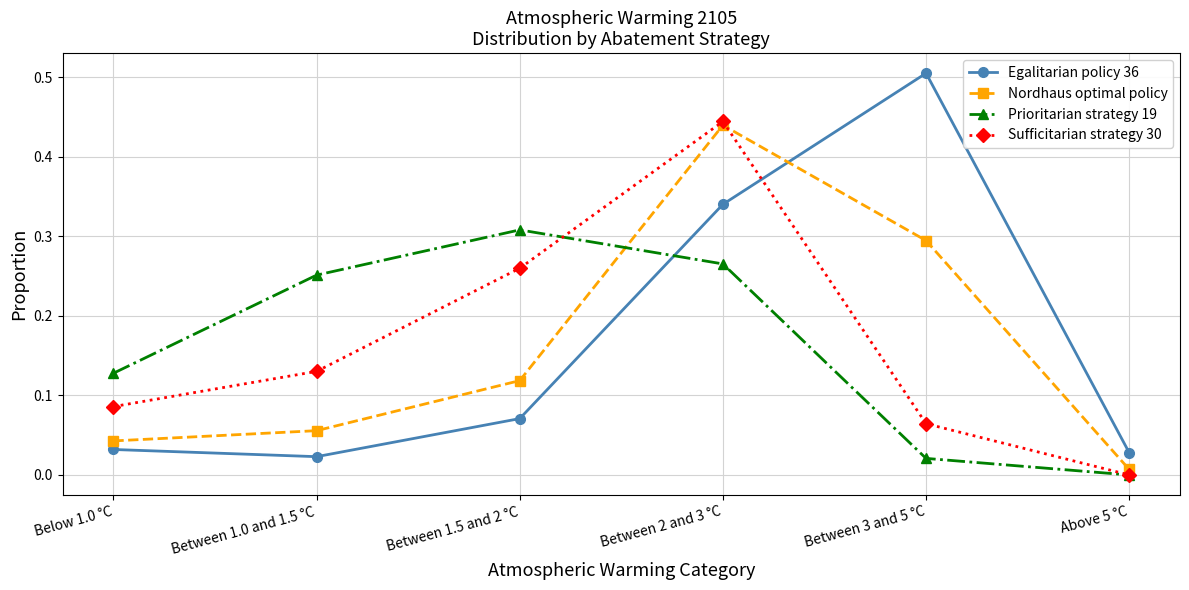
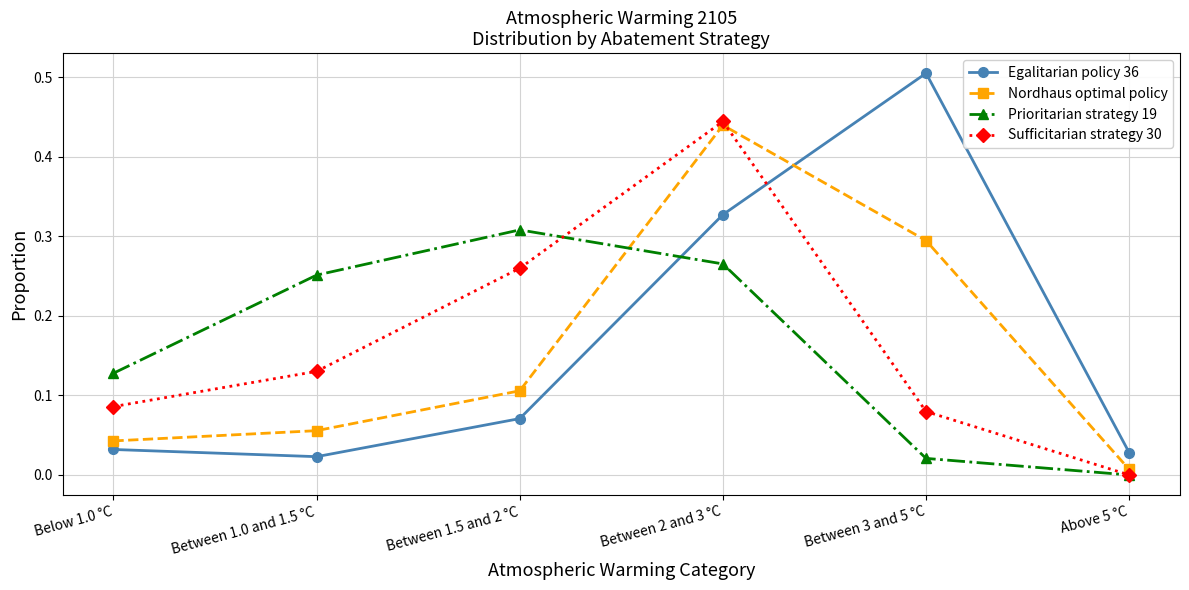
  {
    "Egalitarian policy 36": {
      "Below 1.0 °C": 0.03,
      "Between 1.0 and 1.5 °C": 0.02,
      "Between 1.5 and 2 °C": 0.07,
-     "Between 2 and 3 °C": 0.34,
+     "Between 2 and 3 °C": 0.33,
      "Between 3 and 5 °C": 0.50,
      "Above 5 °C": 0.03
    },
    "Nordhaus optimal policy": {
      "Below 1.0 °C": 0.04,
      "Between 1.0 and 1.5 °C": 0.06,
-     "Between 1.5 and 2 °C": 0.12,
+     "Between 1.5 and 2 °C": 0.11,
      "Between 2 and 3 °C": 0.44,
      "Between 3 and 5 °C": 0.29,
      "Above 5 °C": 0.01
    },
    "Prioritarian strategy 19": {
      "Below 1.0 °C": 0.13,
      "Between 1.0 and 1.5 °C": 0.25,
      "Between 1.5 and 2 °C": 0.31,
      "Between 2 and 3 °C": 0.27,
      "Between 3 and 5 °C": 0.02
    },
    "Sufficitarian strategy 30": {
      "Below 1.0 °C": 0.09,
      "Between 1.0 and 1.5 °C": 0.13,
      "Between 1.5 and 2 °C": 0.26,
      "Between 2 and 3 °C": 0.44,
-     "Between 3 and 5 °C": 0.06
+     "Between 3 and 5 °C": 0.08
    }
  }
